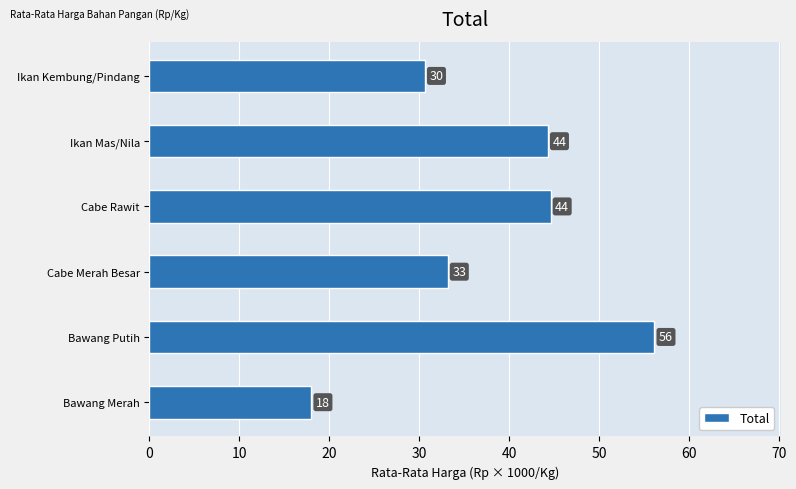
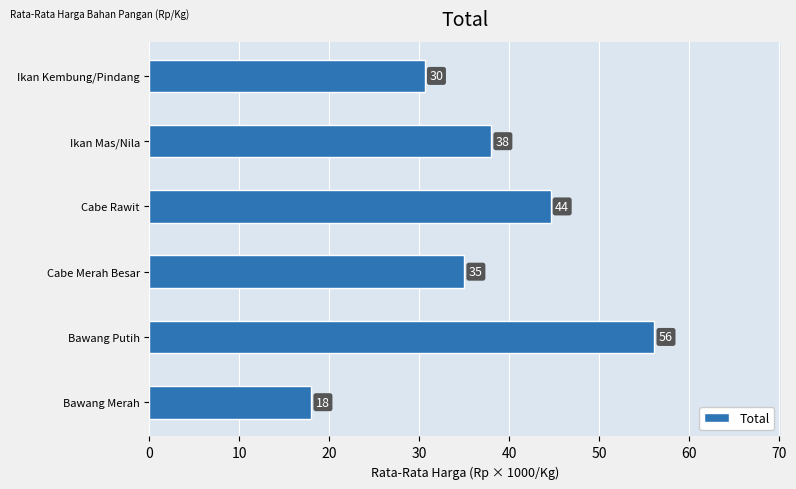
  {
-   "Ikan Mas/Nila": 44,
-   "Cabe Merah Besar": 33
+   "Ikan Mas/Nila": 38,
+   "Cabe Merah Besar": 35
  }
